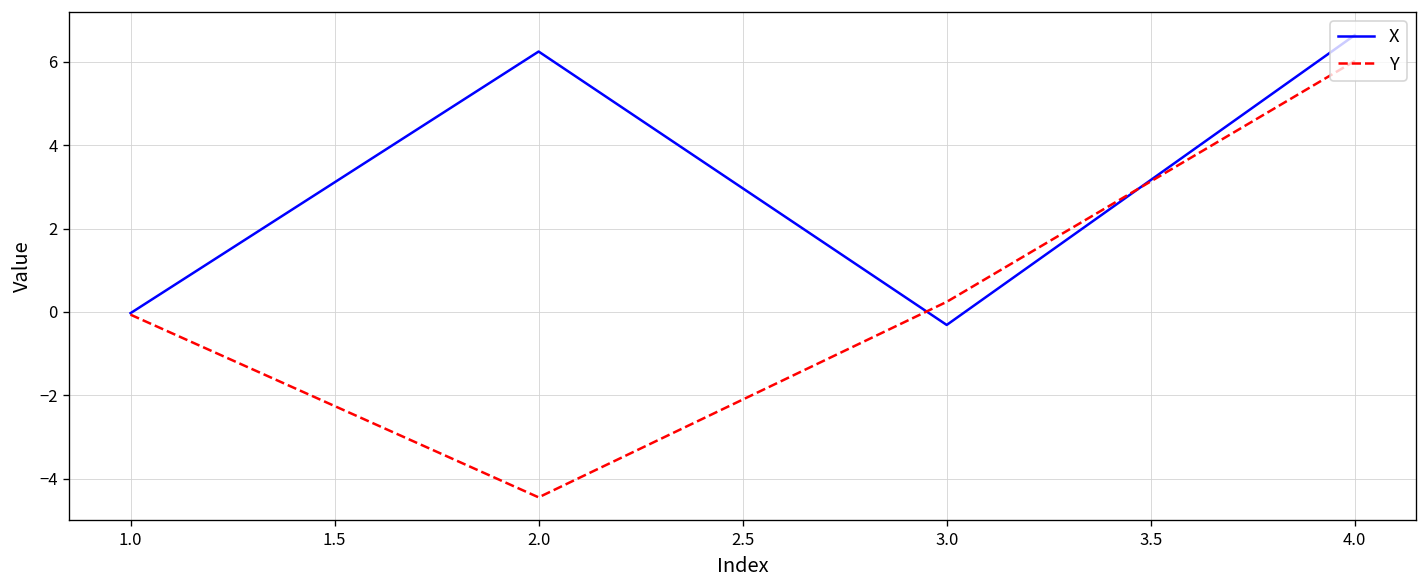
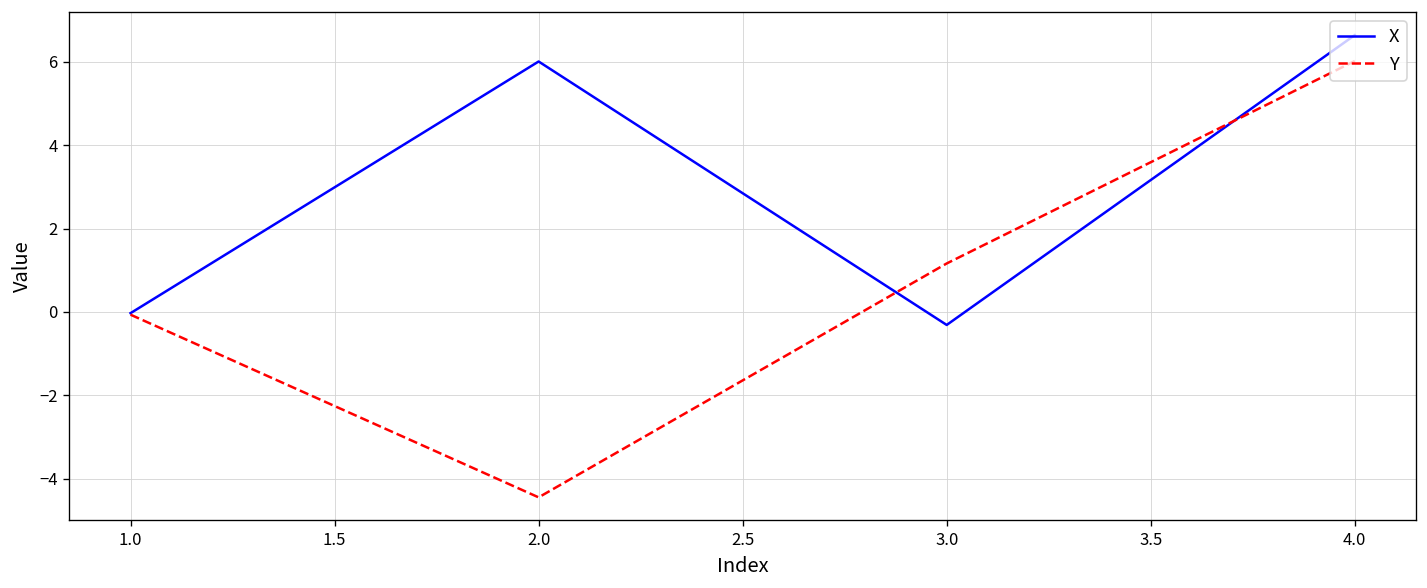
  {
    "X": {
-     "2.0": 6.2,
+     "2.0": 6.0,
      "3.0": -0.3
    },
    "Y": {
      "2.0": -4.4,
-     "3.0": 0.2
+     "3.0": 1.2
    }
  }
